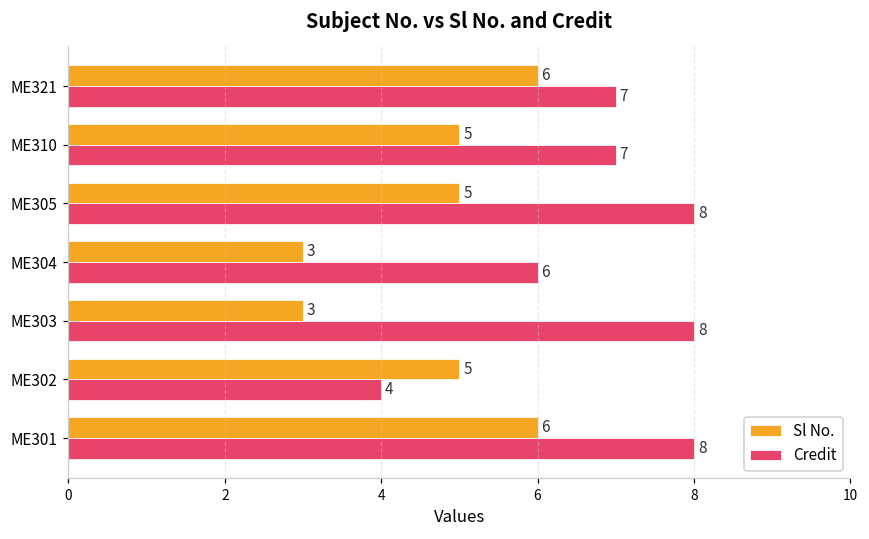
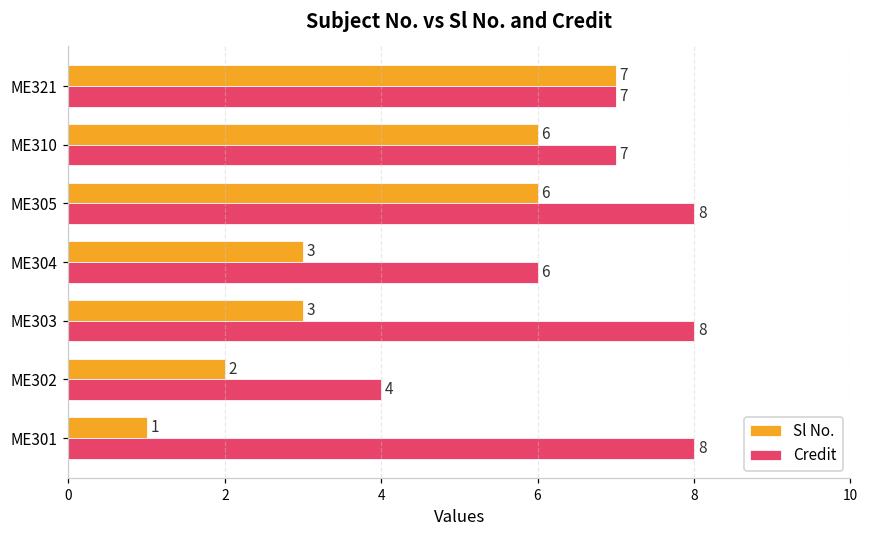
  {
    "Sl No.": {
-     "ME321": 6,
-     "ME310": 5,
-     "ME305": 5,
+     "ME321": 7,
+     "ME310": 6,
+     "ME305": 6,
      "ME304": 3,
      "ME303": 3,
-     "ME302": 5,
-     "ME301": 6
+     "ME302": 2,
+     "ME301": 1
    },
    "Credit": {
      "ME321": 7,
      "ME310": 7,
      "ME305": 8,
      "ME304": 6,
      "ME303": 8,
      "ME302": 4,
      "ME301": 8
    }
  }
